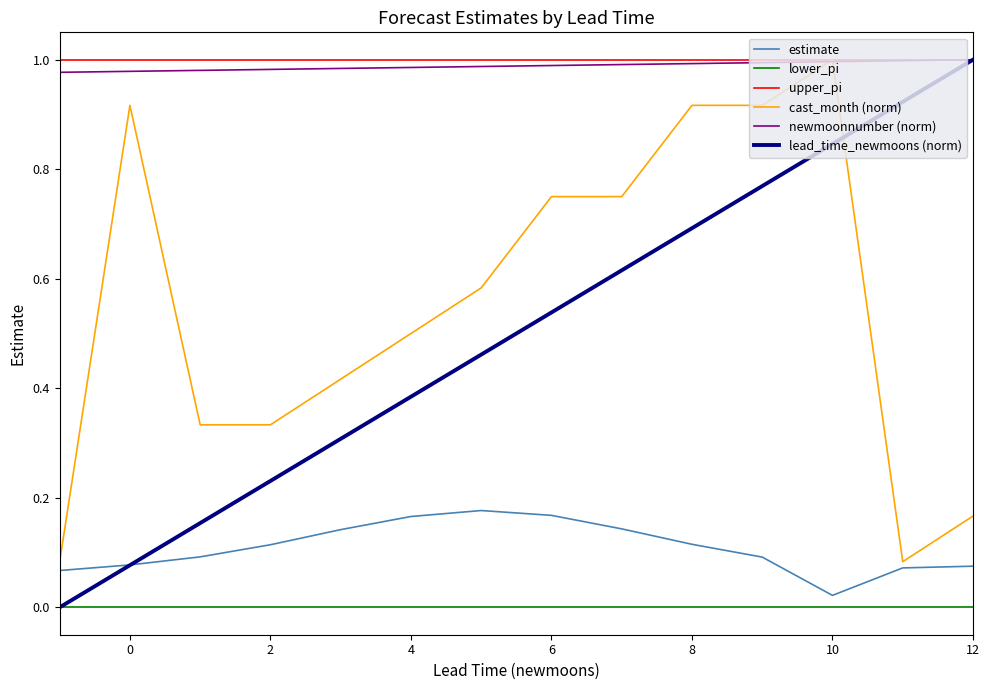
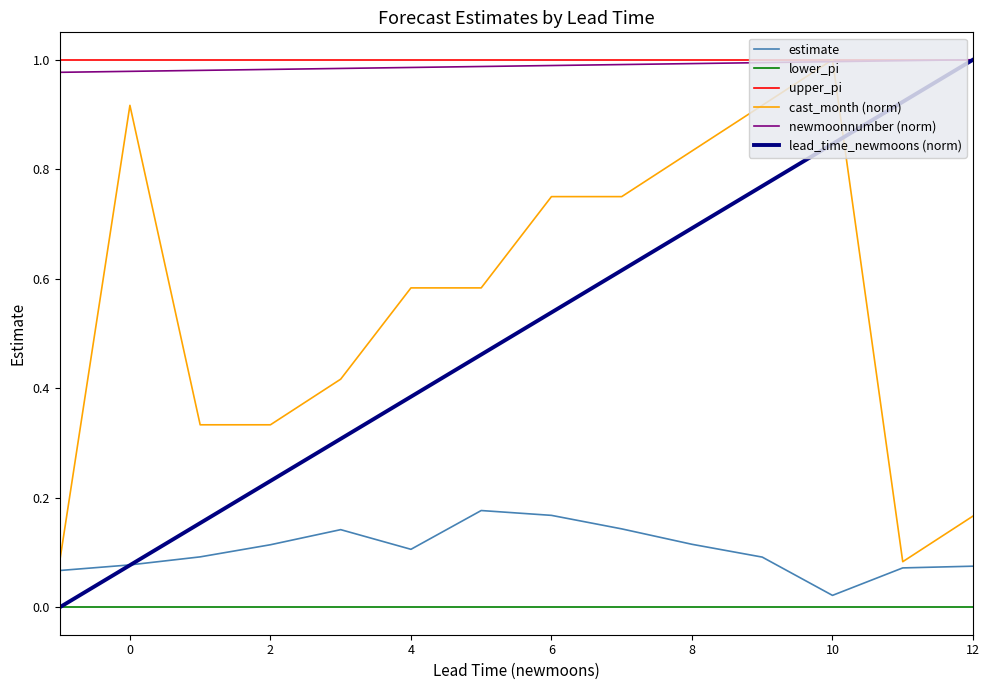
  {
    "estimate": {
      "2": 0.11,
-     "4": 0.17,
+     "4": 0.11,
      "6": 0.17,
      "8": 0.12,
      "10": 0.02,
      "12": 0.08
    },
    "lower_pi": {
      "0": 0.00,
      "2": 0.00,
      "4": 0.00,
      "6": 0.00,
      "8": 0.00,
      "10": 0.00,
      "12": 0.00
    },
    "upper_pi": {
      "0": 1.00,
      "2": 1.00,
      "4": 1.00,
      "6": 1.00,
      "8": 1.00
    },
    "cast_month (norm)": {
      "0": 0.92,
      "2": 0.33,
-     "4": 0.50,
+     "4": 0.58,
      "6": 0.75,
-     "8": 0.92,
+     "8": 0.83,
      "12": 0.17
    },
    "newmoonnumber (norm)": {
      "0": 0.98,
      "2": 0.98,
      "4": 0.99,
      "6": 0.99,
      "8": 0.99
    },
    "lead_time_newmoons (norm)": {
      "2": 0.23,
      "4": 0.38,
      "6": 0.54,
      "8": 0.69
    }
  }
